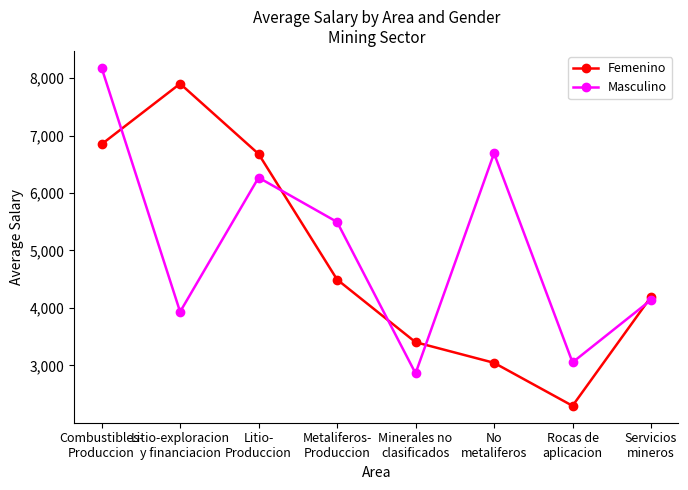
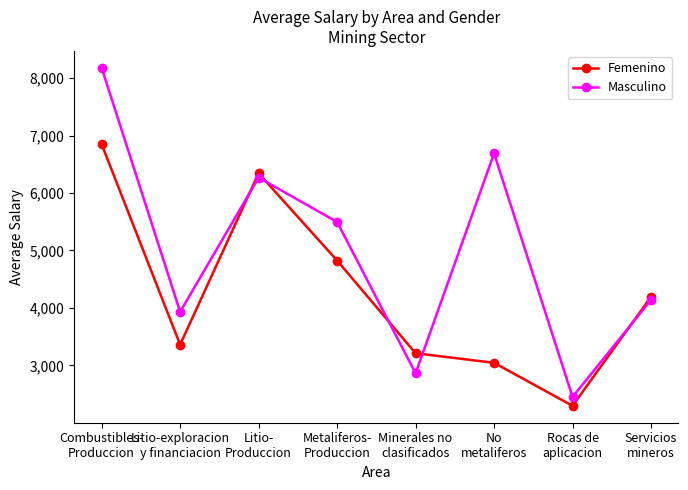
  {
    "Femenino": {
-     "Litio-exploracion y financiacion": "7,900",
-     "Litio- Produccion": "6,700",
-     "Metaliferos- Produccion": "4,500",
-     "Minerales no clasificados": "3,400",
+     "Litio-exploracion y financiacion": "3,400",
+     "Litio- Produccion": "6,300",
+     "Metaliferos- Produccion": "4,800",
+     "Minerales no clasificados": "3,200",
      "No metaliferos": "3,000",
      "Rocas de aplicacion": "2,300",
      "Servicios mineros": "4,200"
    },
    "Masculino": {
      "Litio-exploracion y financiacion": "3,900",
      "Litio- Produccion": "6,300",
      "Metaliferos- Produccion": "5,500",
      "Minerales no clasificados": "2,900",
      "No metaliferos": "6,700",
-     "Rocas de aplicacion": "3,100",
+     "Rocas de aplicacion": "2,500",
      "Servicios mineros": "4,100"
    }
  }
